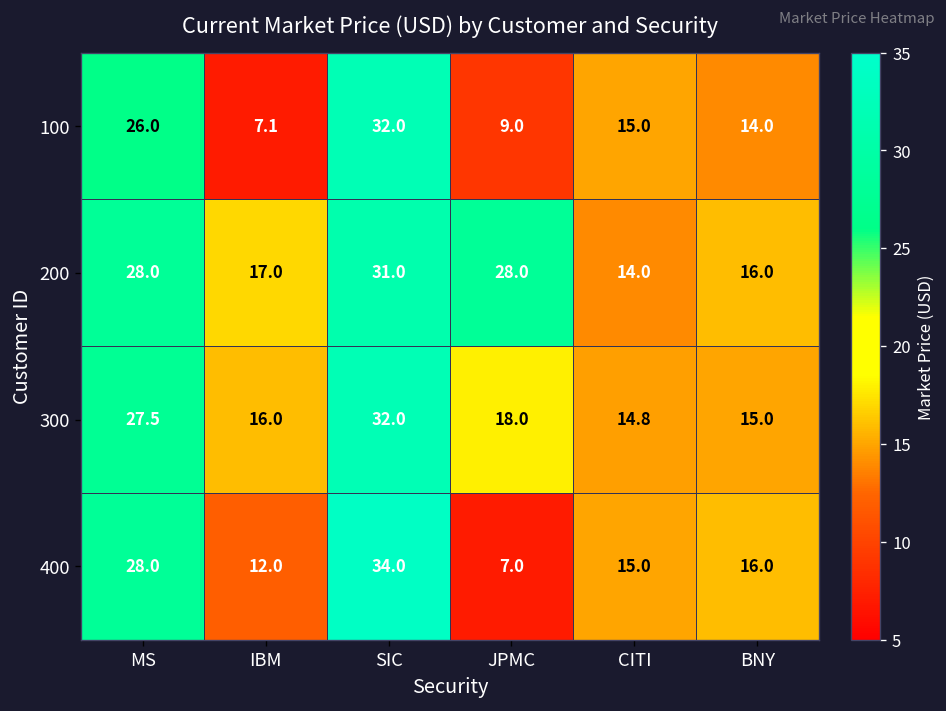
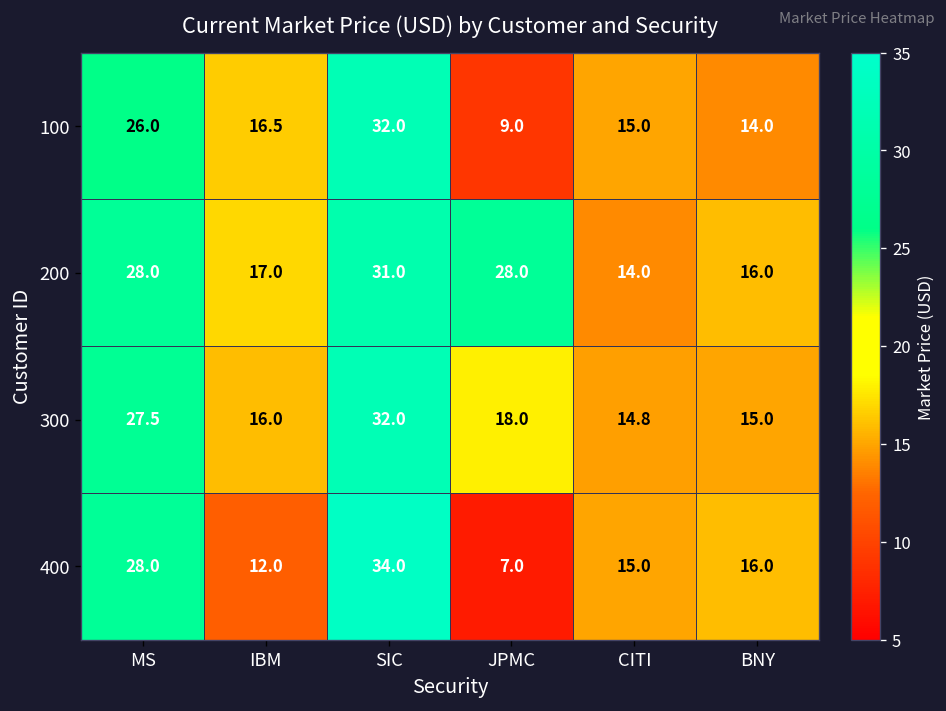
  {
    "100": {
      "MS": 26.0,
-     "IBM": 7.1,
+     "IBM": 16.5,
      "SIC": 32.0,
      "JPMC": 9.0,
      "CITI": 15.0,
      "BNY": 14.0
    },
    "200": {
      "MS": 28.0,
      "IBM": 17.0,
      "SIC": 31.0,
      "JPMC": 28.0,
      "CITI": 14.0,
      "BNY": 16.0
    },
    "300": {
      "MS": 27.5,
      "IBM": 16.0,
      "SIC": 32.0,
      "JPMC": 18.0,
      "CITI": 14.8,
      "BNY": 15.0
    },
    "400": {
      "MS": 28.0,
      "IBM": 12.0,
      "SIC": 34.0,
      "JPMC": 7.0,
      "CITI": 15.0,
      "BNY": 16.0
    }
  }
